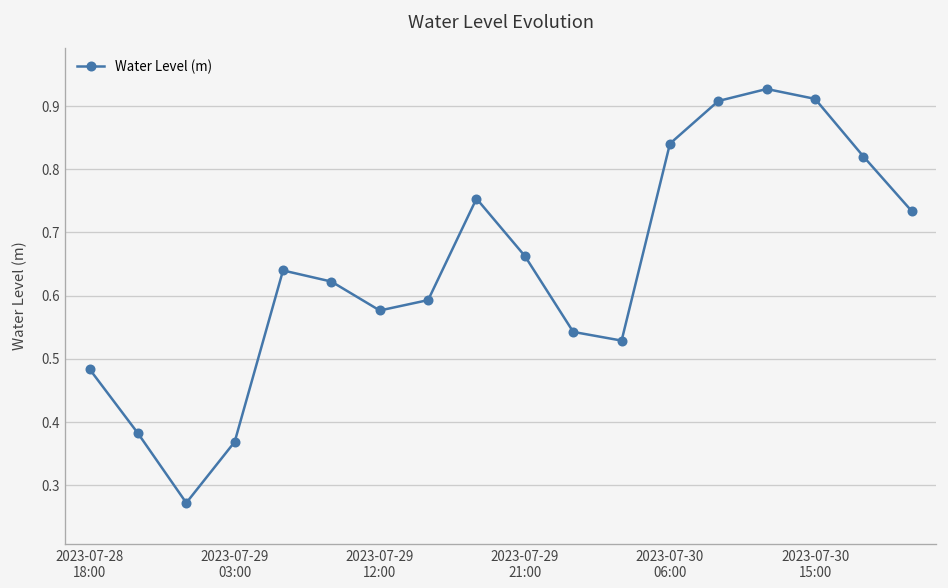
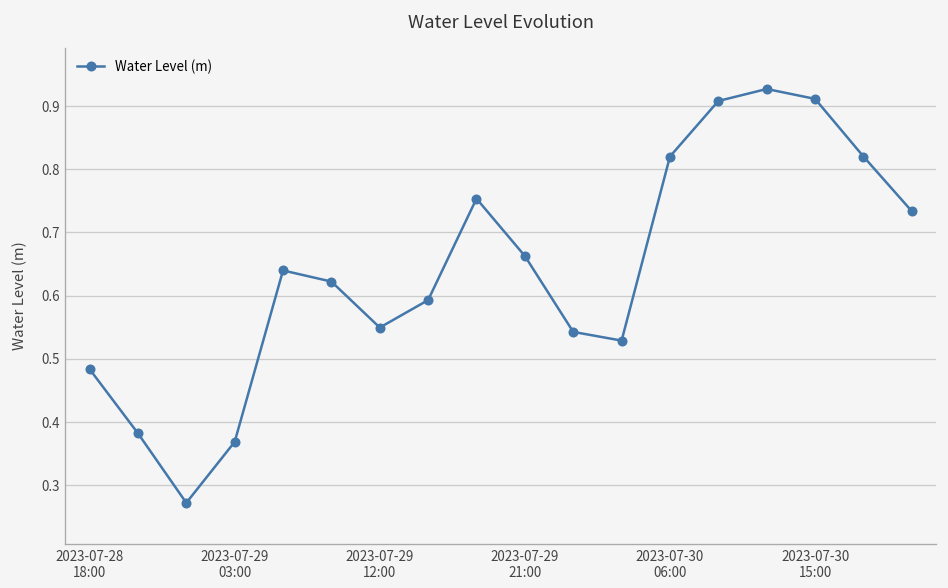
  {
    "2023-07-28 18:00": 0.48,
    "2023-07-29 03:00": 0.37,
-   "2023-07-29 12:00": 0.58,
+   "2023-07-29 12:00": 0.55,
    "2023-07-29 21:00": 0.66,
-   "2023-07-30 06:00": 0.84,
+   "2023-07-30 06:00": 0.82,
    "2023-07-30 15:00": 0.91
  }
